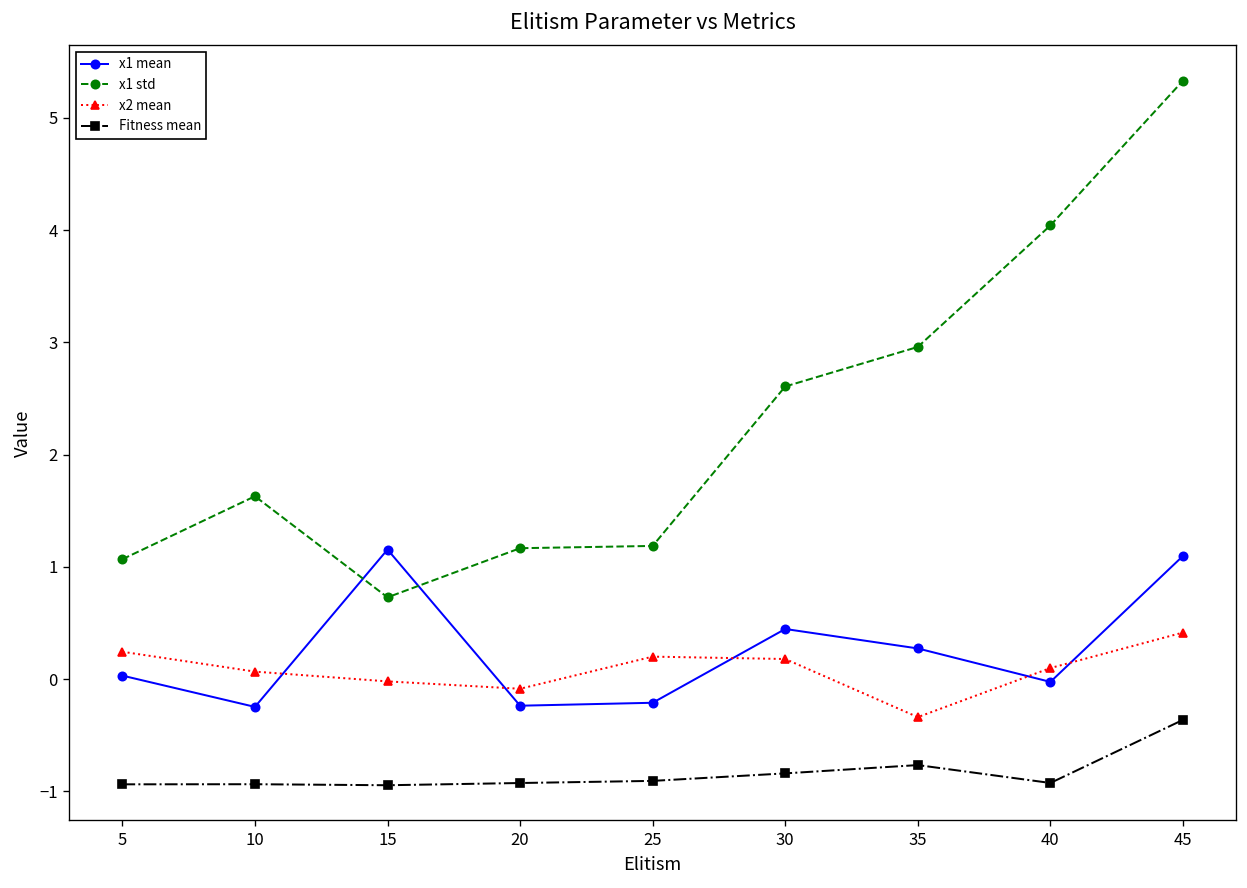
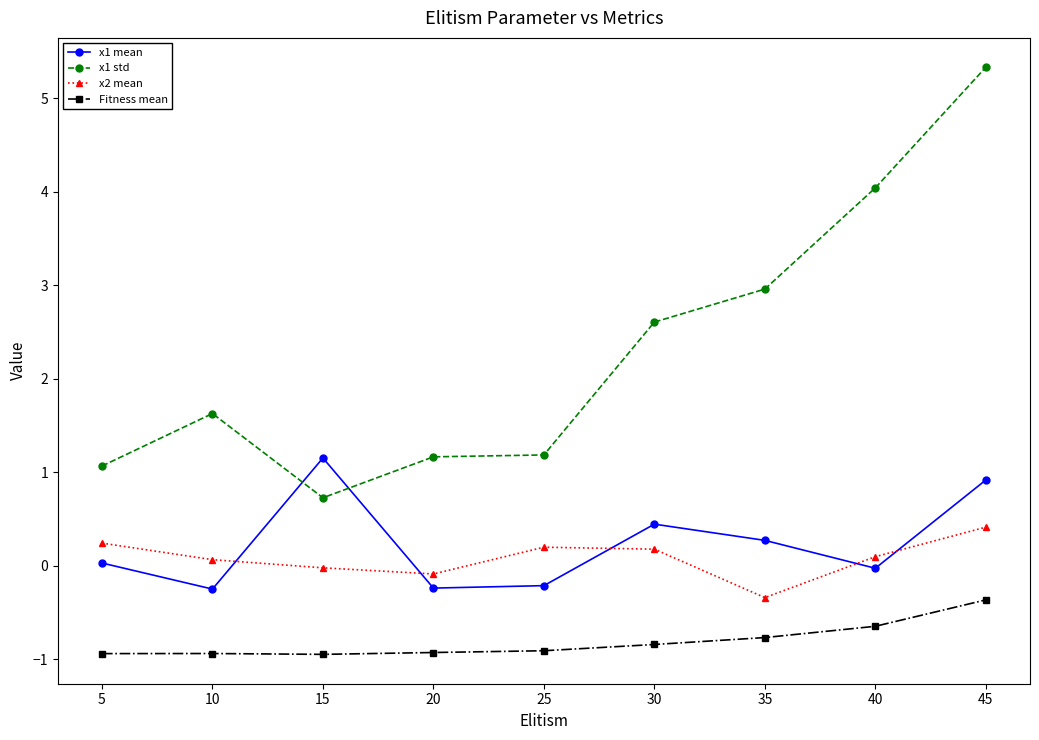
  {
    "x1 mean": {
      "5": 0.0,
      "10": -0.2,
      "15": 1.2,
      "20": -0.2,
      "25": -0.2,
      "30": 0.4,
      "35": 0.3,
      "40": 0.0,
-     "45": 1.1
+     "45": 0.9
    },
    "x1 std": {
      "5": 1.1,
      "10": 1.6,
      "15": 0.7,
      "20": 1.2,
      "25": 1.2,
      "30": 2.6,
      "35": 3.0,
      "40": 4.0,
      "45": 5.3
    },
    "x2 mean": {
      "5": 0.2,
      "10": 0.1,
      "15": 0.0,
      "20": -0.1,
      "25": 0.2,
      "30": 0.2,
      "35": -0.3,
      "40": 0.1,
      "45": 0.4
    },
    "Fitness mean": {
      "5": -0.9,
      "10": -0.9,
      "15": -0.9,
      "20": -0.9,
      "25": -0.9,
      "30": -0.8,
      "35": -0.8,
-     "40": -0.9,
+     "40": -0.6,
      "45": -0.4
    }
  }
